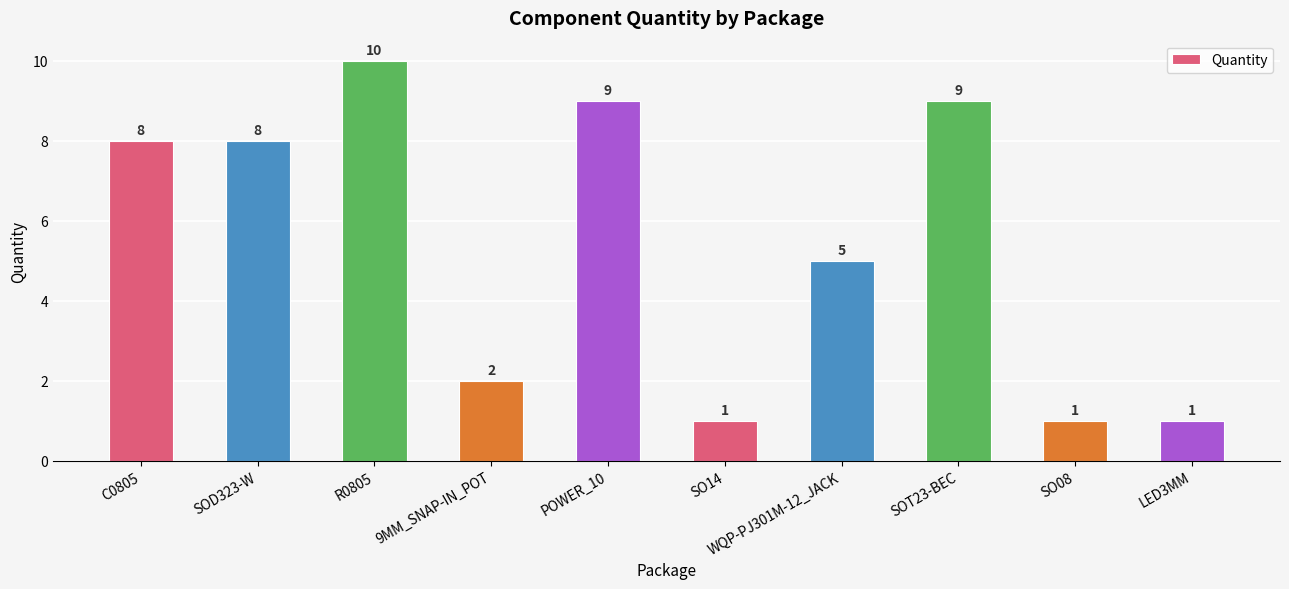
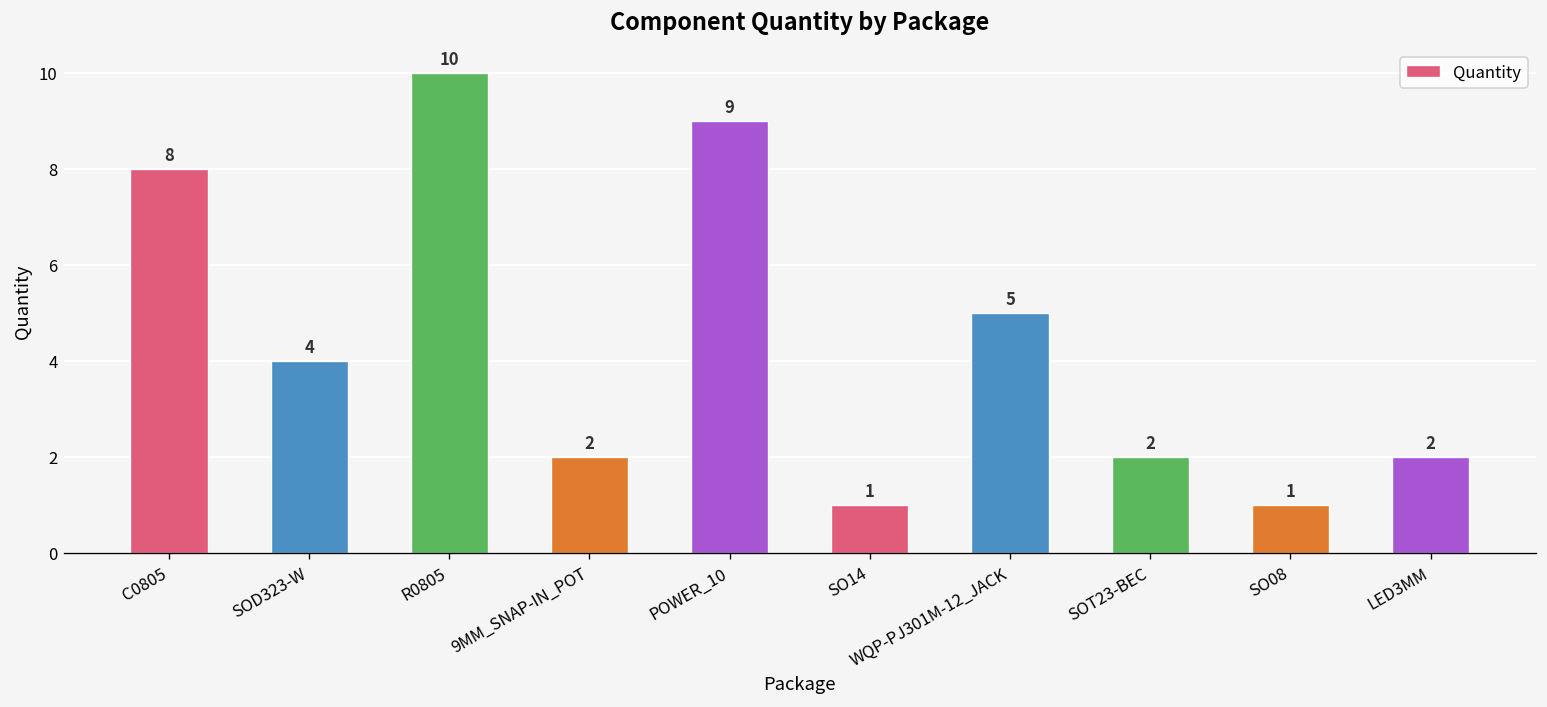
  {
    "C0805": 8,
-   "SOD323-W": 8,
+   "SOD323-W": 4,
    "R0805": 10,
    "9MM_SNAP-IN_POT": 2,
    "POWER_10": 9,
    "SO14": 1,
    "WQP-PJ301M-12_JACK": 5,
-   "SOT23-BEC": 9,
+   "SOT23-BEC": 2,
    "SO08": 1,
-   "LED3MM": 1
+   "LED3MM": 2
  }
